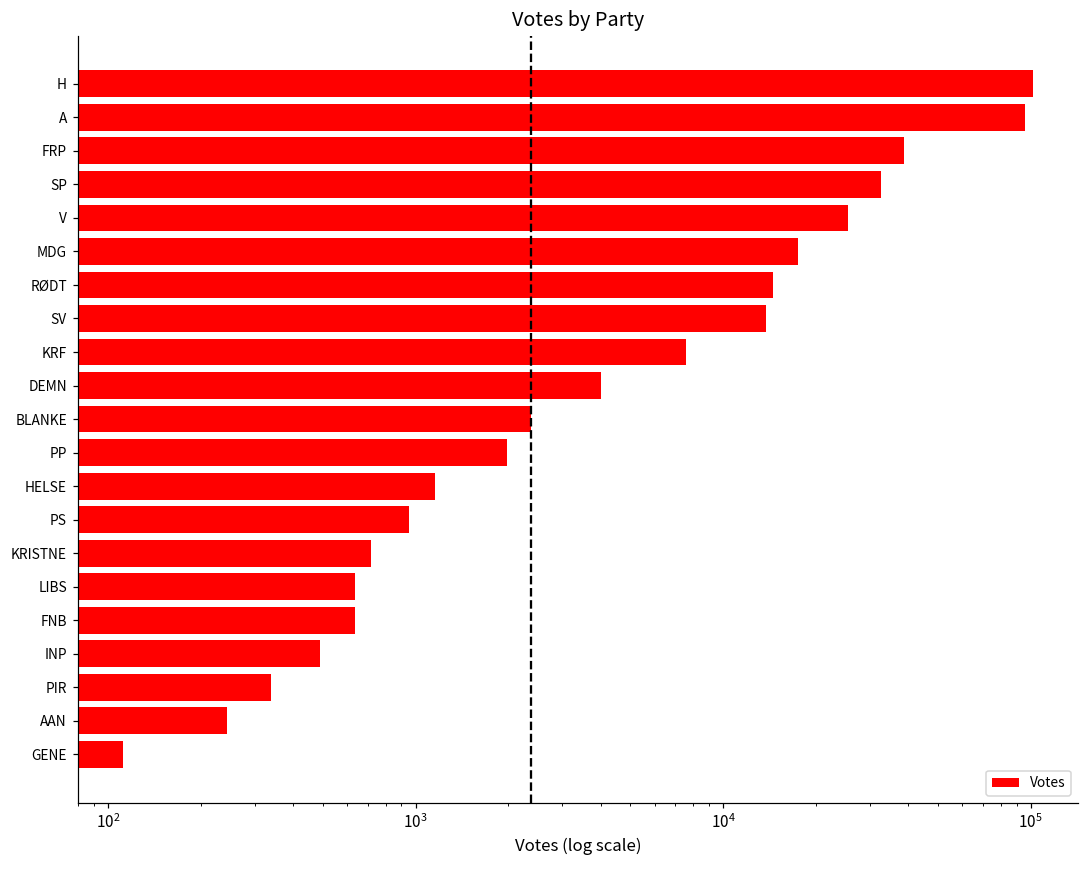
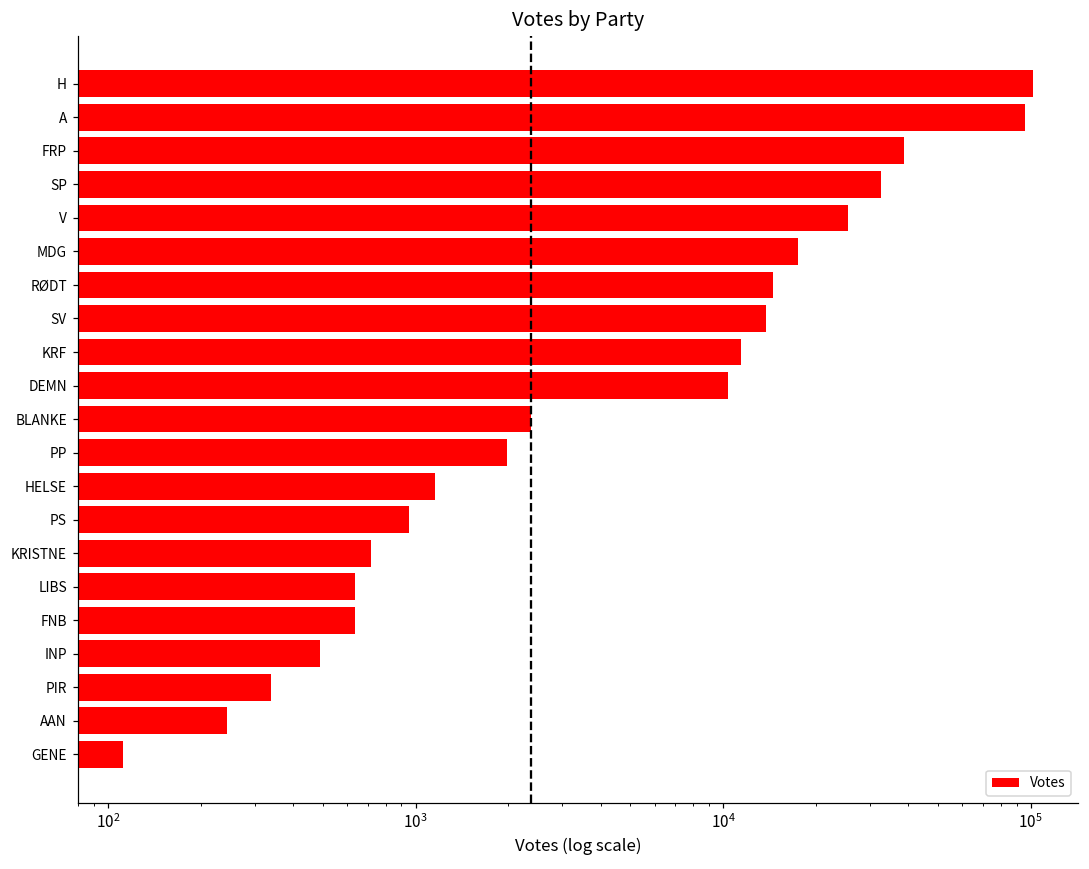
  {
    "H": 101000,
    "A": 96000,
    "FRP": 39000,
    "SP": 33000,
    "V": 25000,
    "MDG": 17000,
    "RØDT": 15000,
    "SV": 14000,
-   "KRF": 7600,
-   "DEMN": 4000,
+   "KRF": 11400,
+   "DEMN": 10400,
    "BLANKE": 2400,
    "PP": 2000,
    "HELSE": 1160,
    "PS": 950,
    "KRISTNE": 720,
    "LIBS": 640,
    "FNB": 630,
    "INP": 490,
    "PIR": 340,
    "AAN": 240,
    "GENE": 112
  }
